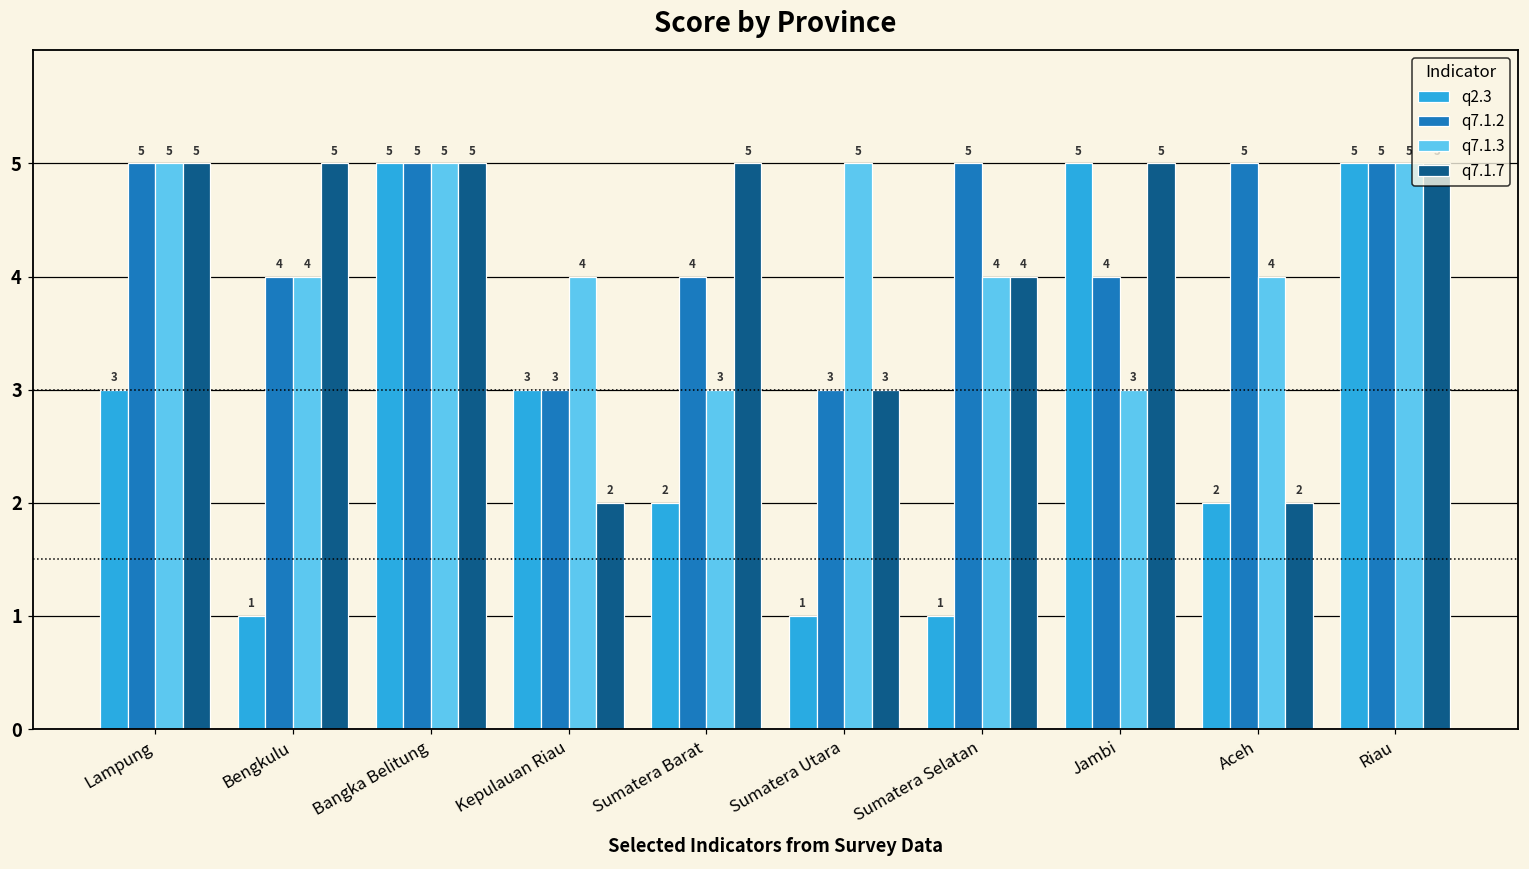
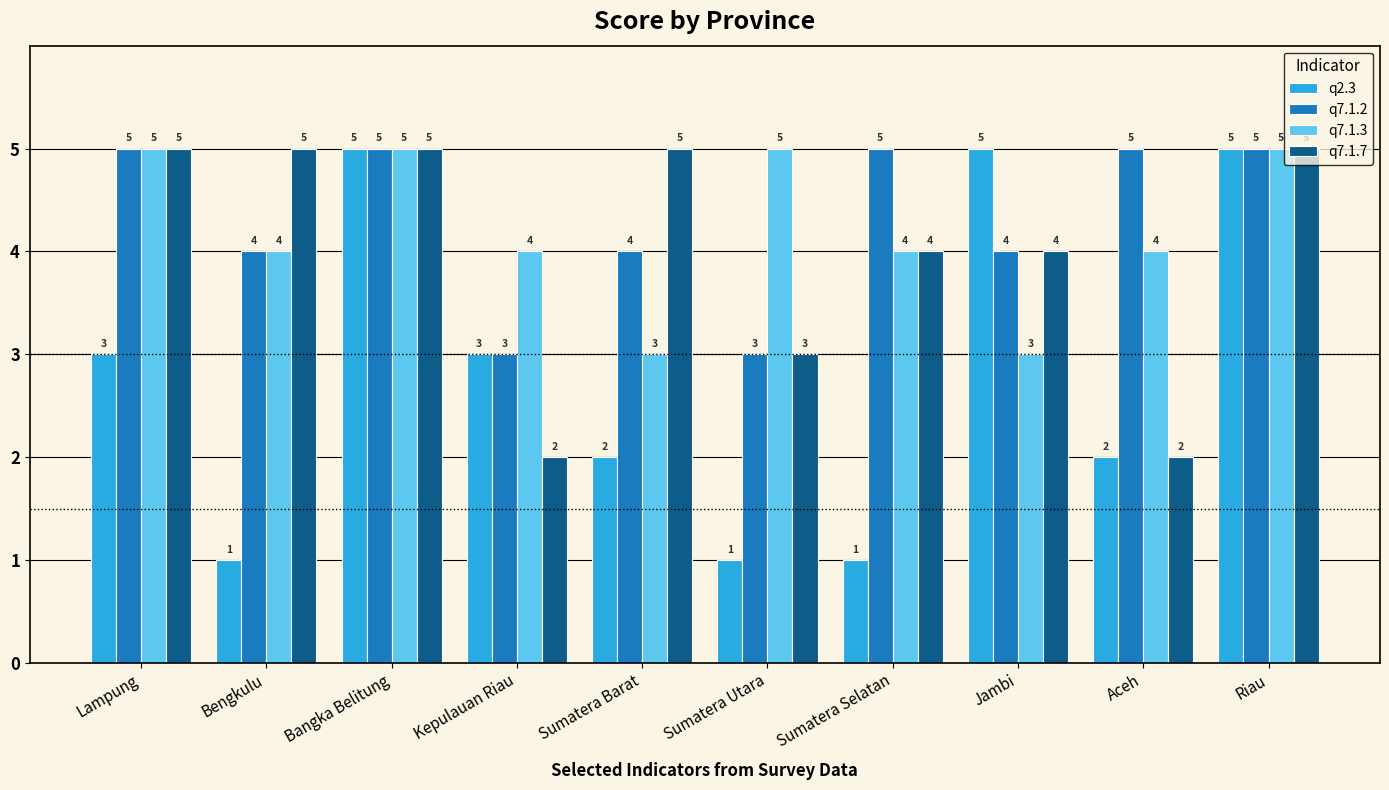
  {
    "q2.3": {
      "Lampung": 3,
      "Bengkulu": 1,
      "Bangka Belitung": 5,
      "Kepulauan Riau": 3,
      "Sumatera Barat": 2,
      "Sumatera Utara": 1,
      "Sumatera Selatan": 1,
      "Jambi": 5,
      "Aceh": 2,
      "Riau": 5
    },
    "q7.1.2": {
      "Lampung": 5,
      "Bengkulu": 4,
      "Bangka Belitung": 5,
      "Kepulauan Riau": 3,
      "Sumatera Barat": 4,
      "Sumatera Utara": 3,
      "Sumatera Selatan": 5,
      "Jambi": 4,
      "Aceh": 5,
      "Riau": 5
    },
    "q7.1.3": {
      "Lampung": 5,
      "Bengkulu": 4,
      "Bangka Belitung": 5,
      "Kepulauan Riau": 4,
      "Sumatera Barat": 3,
      "Sumatera Utara": 5,
      "Sumatera Selatan": 4,
      "Jambi": 3,
      "Aceh": 4
    },
    "q7.1.7": {
      "Lampung": 5,
      "Bengkulu": 5,
      "Bangka Belitung": 5,
      "Kepulauan Riau": 2,
      "Sumatera Barat": 5,
      "Sumatera Utara": 3,
      "Sumatera Selatan": 4,
-     "Jambi": 5,
+     "Jambi": 4,
      "Aceh": 2
    }
  }
